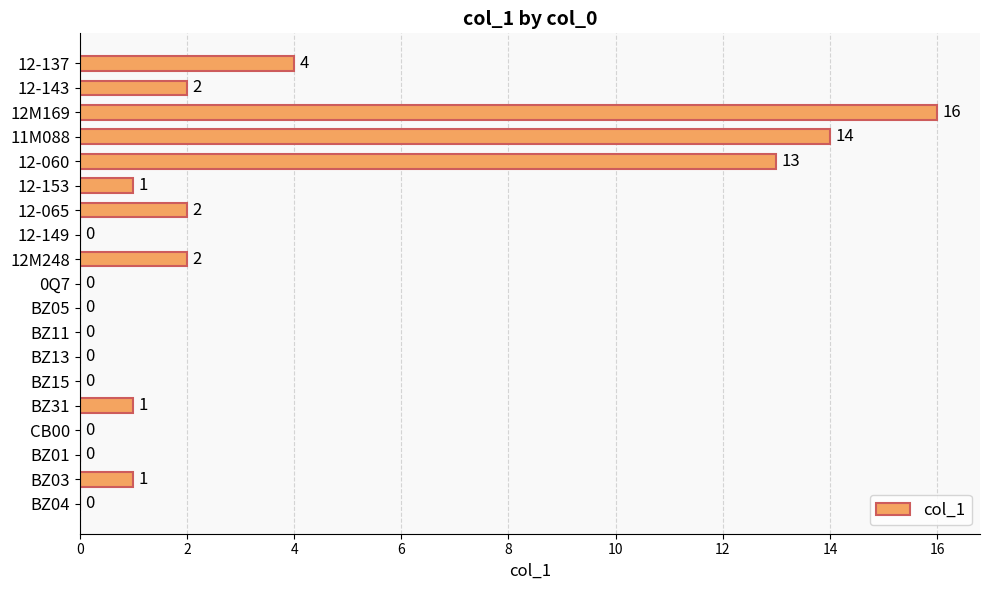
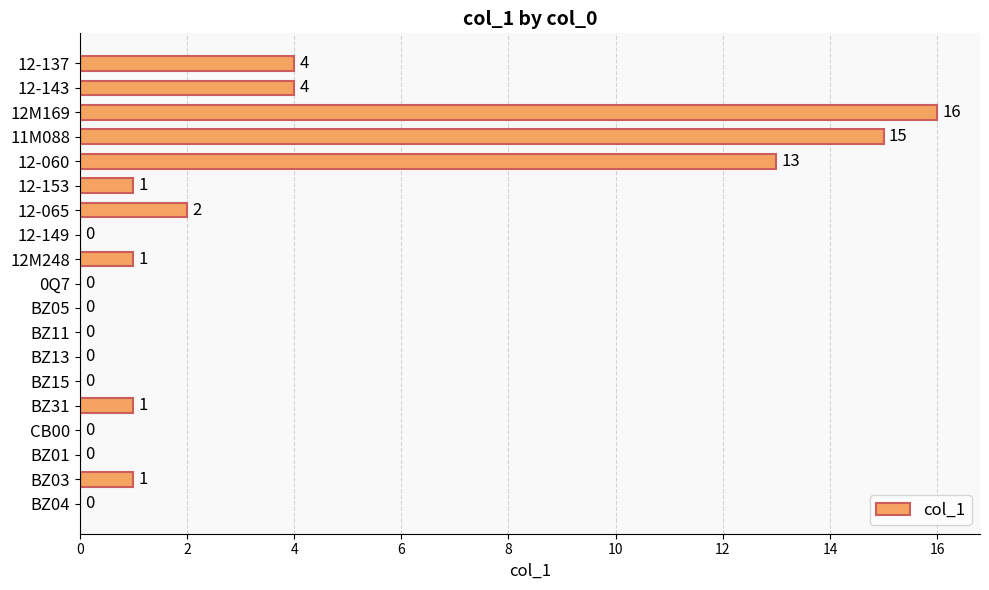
  {
    "12-137": 4,
-   "12-143": 2,
+   "12-143": 4,
    "12M169": 16,
-   "11M088": 14,
+   "11M088": 15,
    "12-060": 13,
    "12-153": 1,
    "12-065": 2,
    "12-149": 0,
-   "12M248": 2,
+   "12M248": 1,
    "0Q7": 0,
    "BZ05": 0,
    "BZ11": 0,
    "BZ13": 0,
    "BZ15": 0,
    "BZ31": 1,
    "CB00": 0,
    "BZ01": 0,
    "BZ03": 1,
    "BZ04": 0
  }
